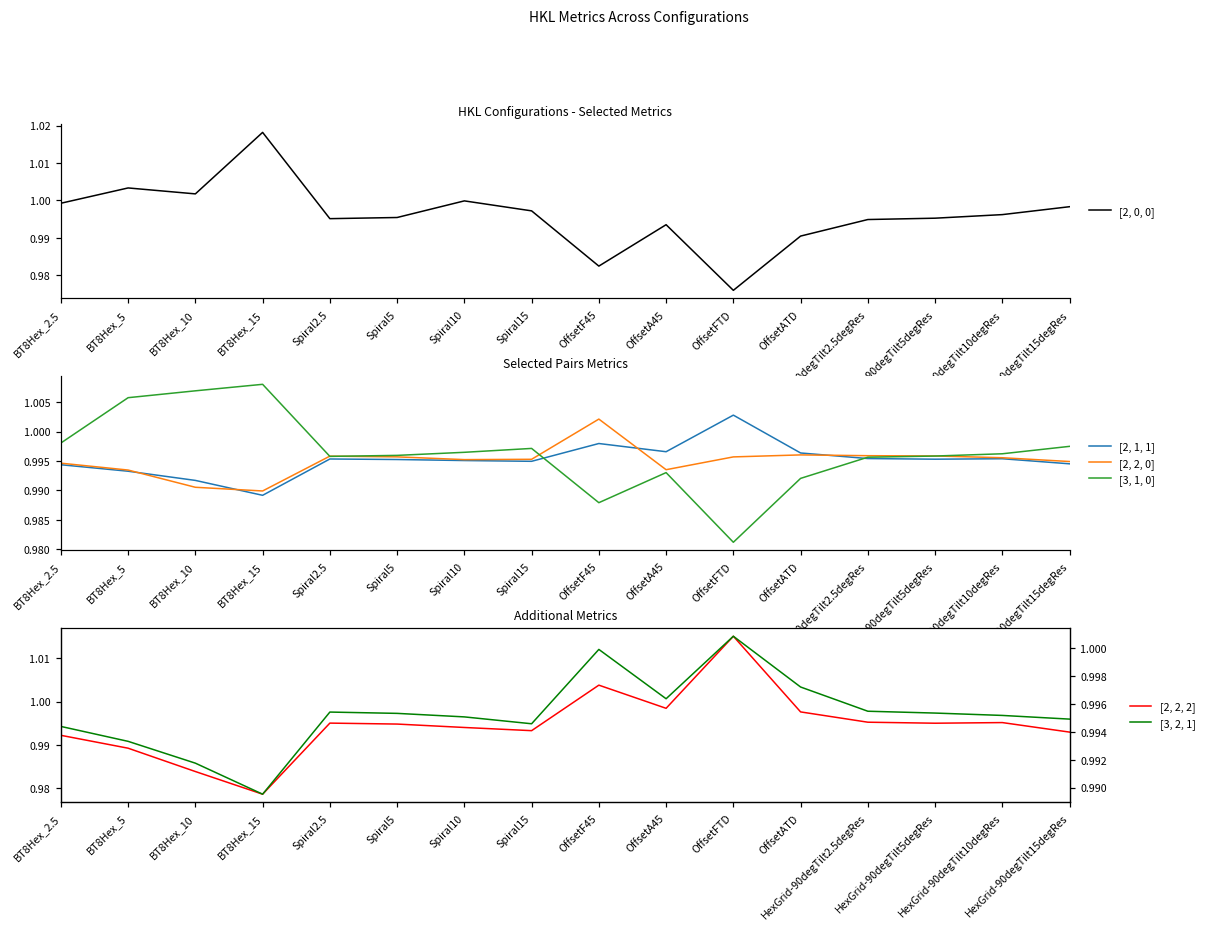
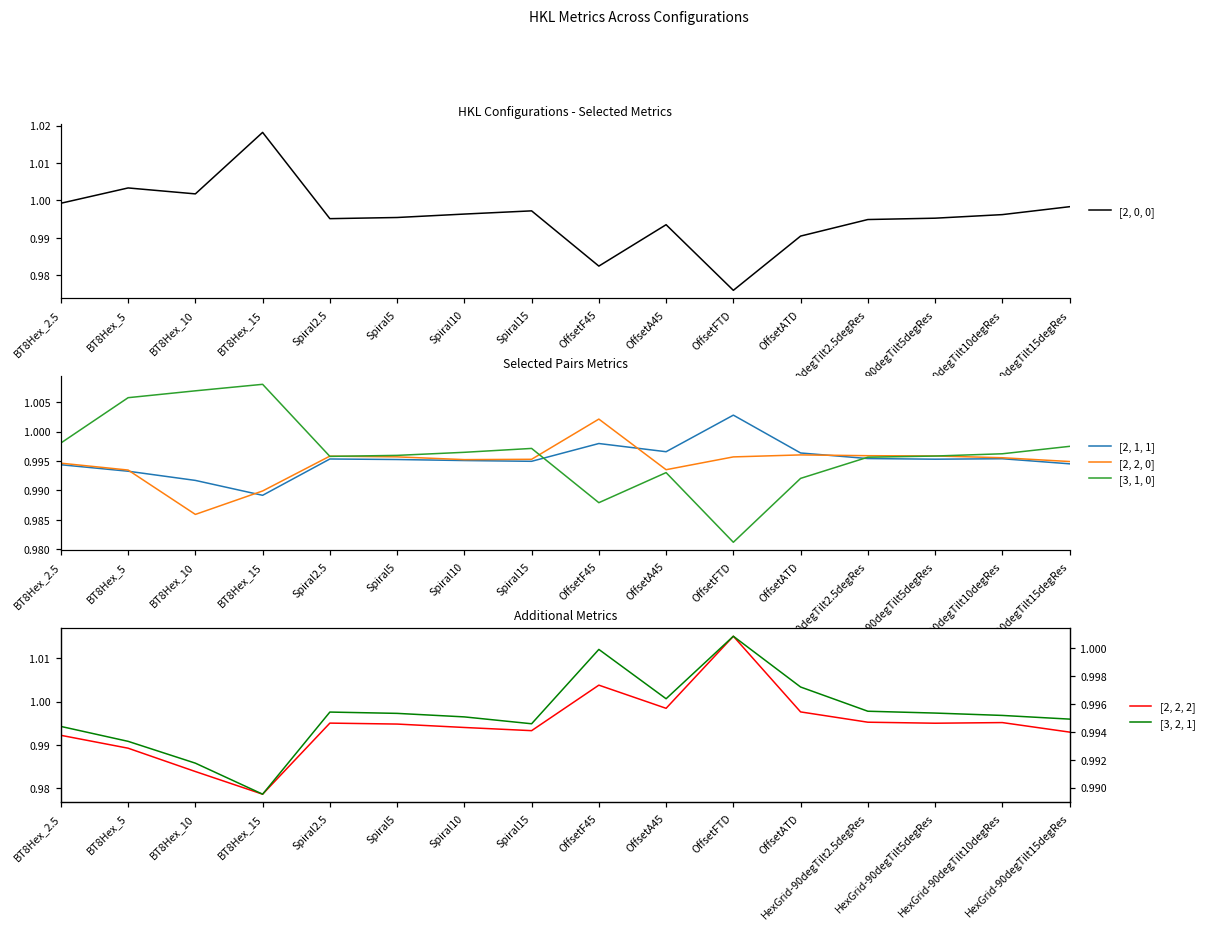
  {
    "HKL Configurations - Selected Metrics": {
      "BT8Hex_2.5": 0.999,
      "BT8Hex_5": 1.003,
      "BT8Hex_10": 1.002,
      "BT8Hex_15": 1.018,
      "Spiral2.5": 0.995,
      "Spiral5": 0.995,
-     "Spiral10": 1.000,
+     "Spiral10": 0.996,
      "Spiral15": 0.997,
      "OffsetF45": 0.982,
      "OffsetA45": 0.994,
      "OffsetFTD": 0.976,
      "OffsetATD": 0.990
    },
    "Selected Pairs Metrics": {
      "[2, 1, 1]": {
        "BT8Hex_10": 0.992,
        "BT8Hex_15": 0.989,
        "OffsetF45": 0.998,
        "OffsetA45": 0.997,
        "OffsetFTD": 1.003
      },
      "[2, 2, 0]": {
-       "BT8Hex_10": 0.991,
+       "BT8Hex_10": 0.986,
        "BT8Hex_15": 0.990,
        "OffsetF45": 1.002,
        "OffsetA45": 0.994,
        "OffsetFTD": 0.996
      },
      "[3, 1, 0]": {
        "BT8Hex_2.5": 0.998,
        "BT8Hex_5": 1.006,
        "BT8Hex_10": 1.007,
        "BT8Hex_15": 1.008,
        "Spiral10": 0.996,
        "Spiral15": 0.997,
        "OffsetF45": 0.988,
        "OffsetA45": 0.993,
        "OffsetFTD": 0.981,
        "OffsetATD": 0.992
      }
    }
  }
